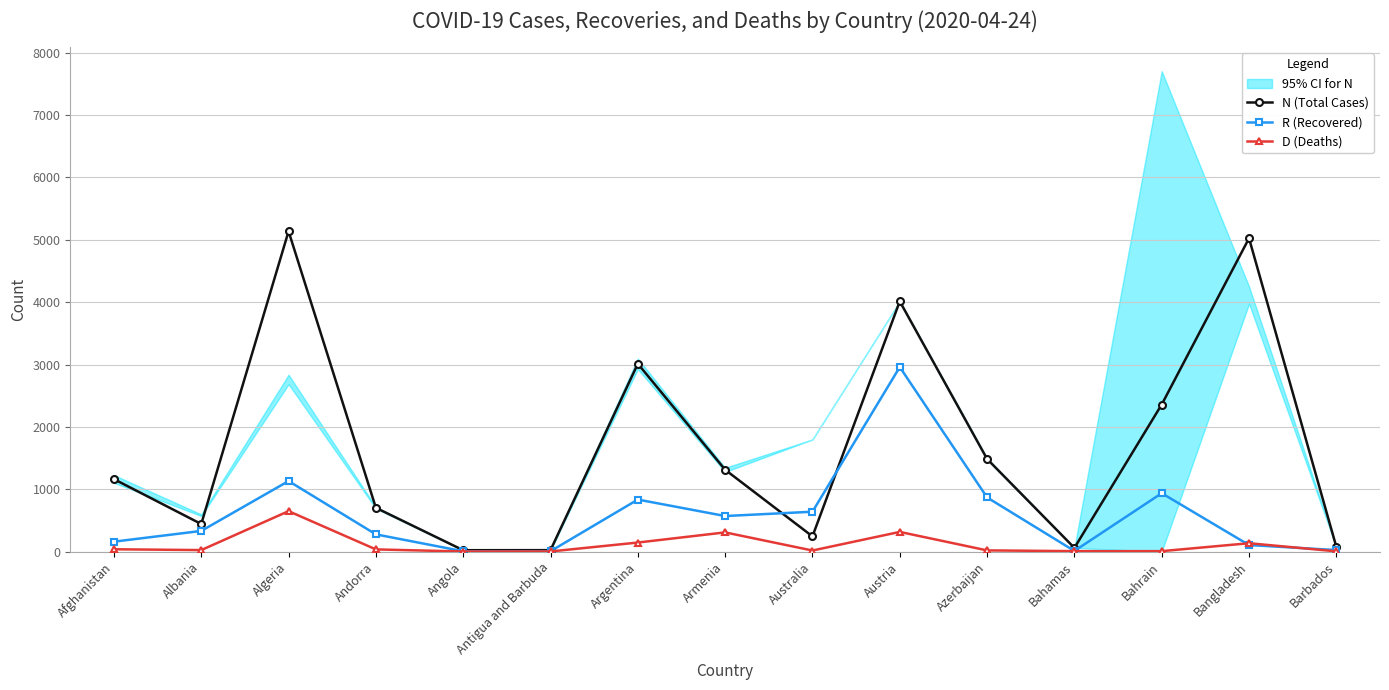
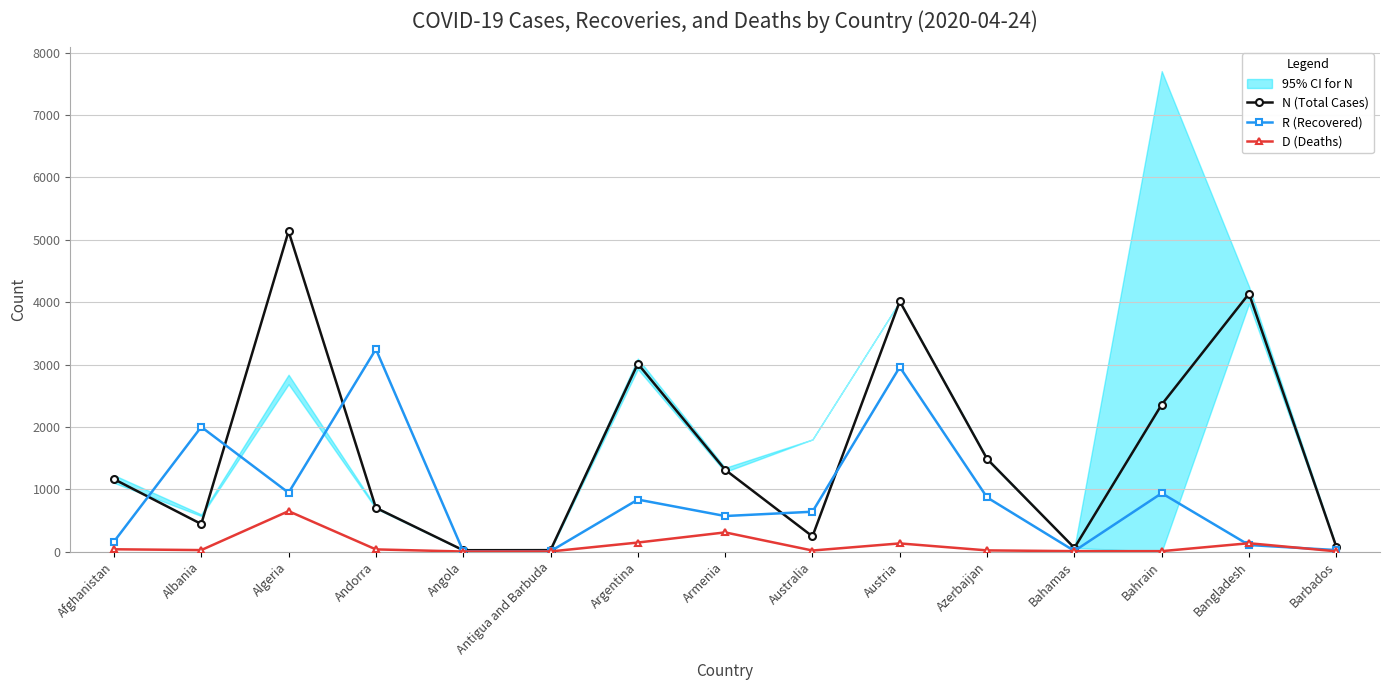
  {
    "N (Total Cases)": {
      "Afghanistan": 1200,
      "Albania": 400,
      "Algeria": 5100,
      "Argentina": 3000,
      "Australia": 200,
      "Bahrain": 2400,
-     "Bangladesh": 5000
+     "Bangladesh": 4100
    },
    "R (Recovered)": {
      "Afghanistan": 200,
-     "Albania": 300,
-     "Algeria": 1100,
-     "Andorra": 300,
+     "Albania": 2000,
+     "Algeria": 900,
+     "Andorra": 3200,
      "Argentina": 800,
      "Armenia": 600,
      "Australia": 600,
      "Austria": 3000,
      "Azerbaijan": 900,
      "Bahrain": 900
    },
    "D (Deaths)": {
      "Afghanistan": 0,
      "Albania": 0,
      "Algeria": 600,
      "Andorra": 0,
      "Argentina": 100,
      "Armenia": 300,
      "Australia": 0,
-     "Austria": 300,
+     "Austria": 100,
      "Azerbaijan": 0,
      "Bahrain": 0
    }
  }
